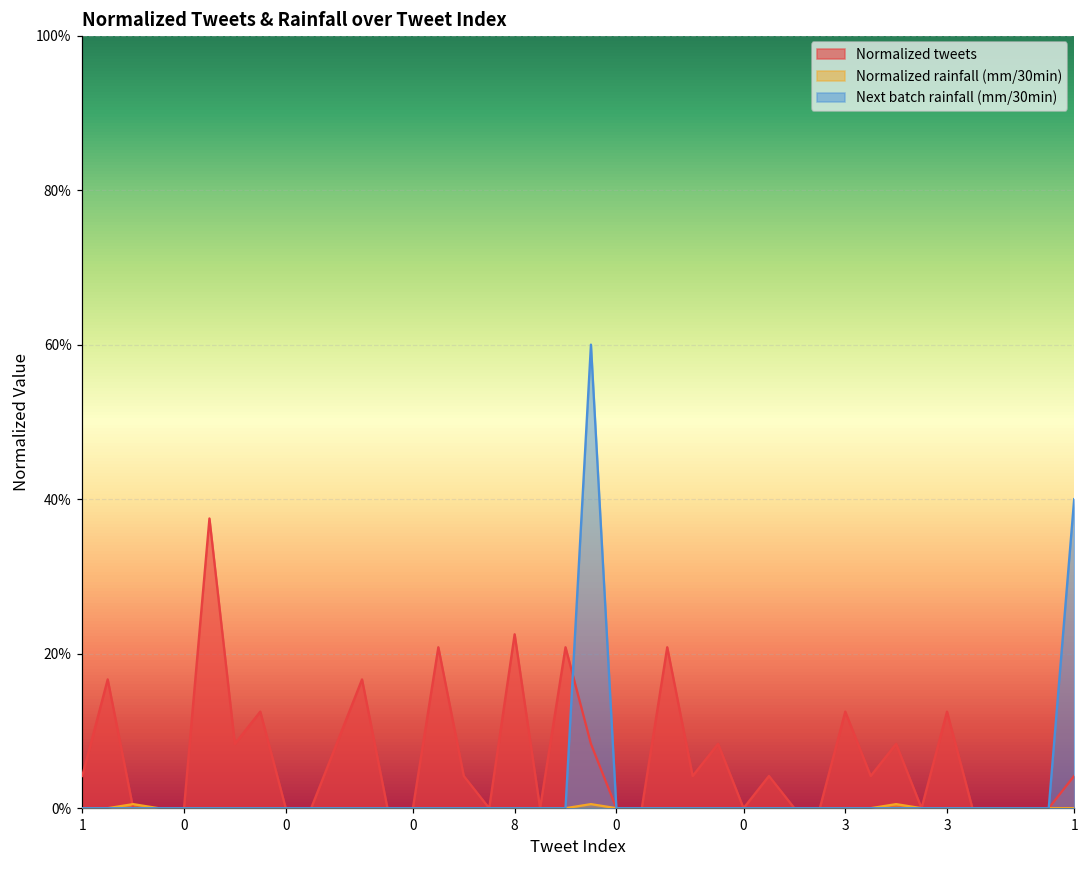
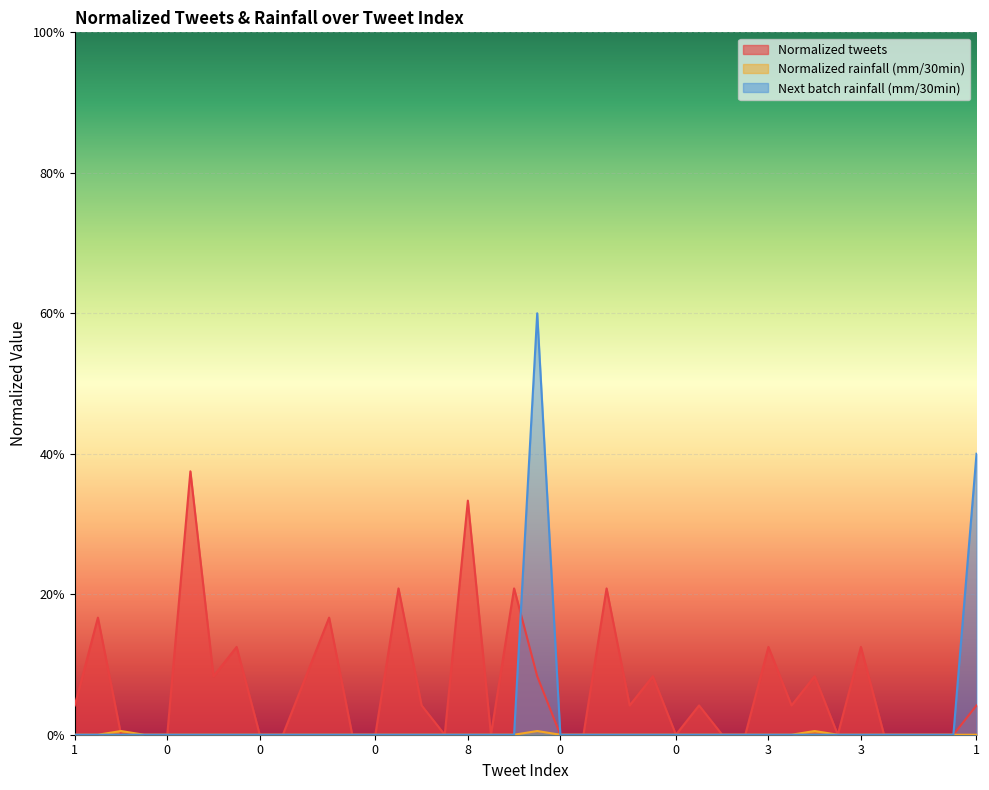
  {
    "Normalized tweets": {
-     "8": "23%"
+     "8": "33%"
    }
  }
